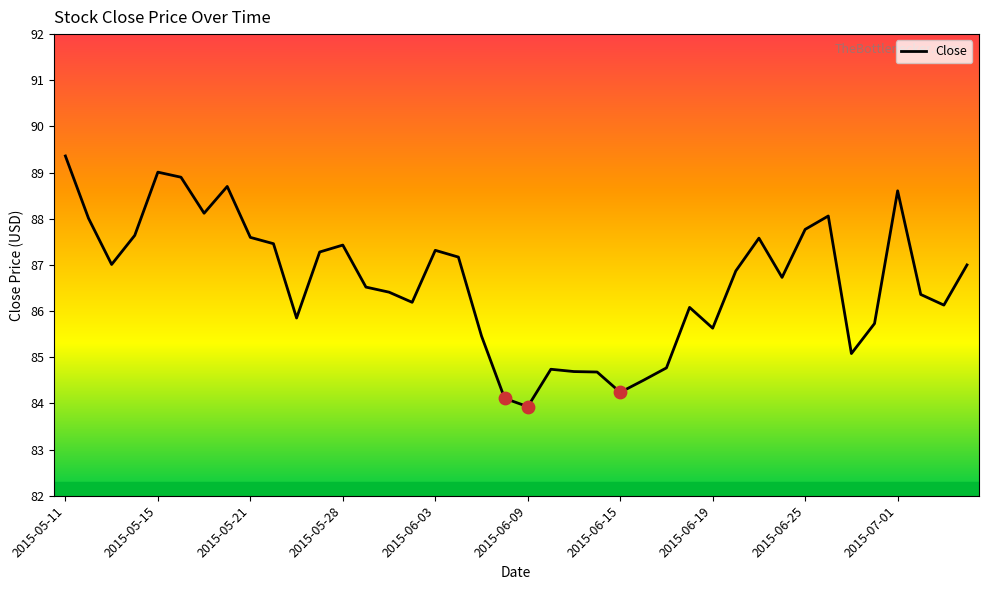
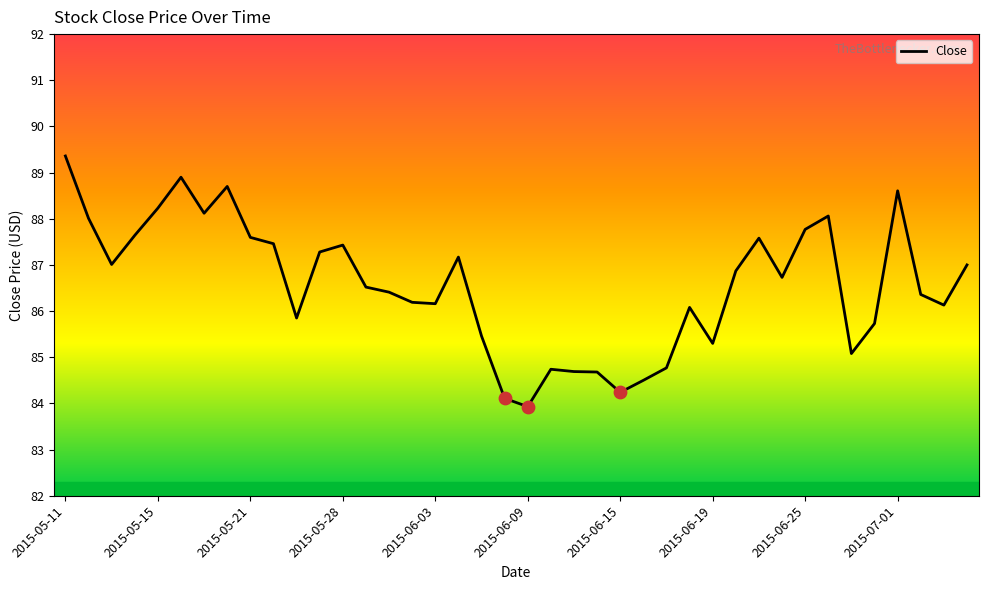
  {
    "Close": {
      "2015-05-11": 89.4,
-     "2015-05-15": 89.0,
+     "2015-05-15": 88.2,
      "2015-05-21": 87.6,
      "2015-05-28": 87.4,
-     "2015-06-03": 87.3,
-     "2015-06-19": 85.6,
+     "2015-06-03": 86.2,
+     "2015-06-19": 85.3,
      "2015-06-25": 87.8,
      "2015-07-01": 88.6
    }
  }
